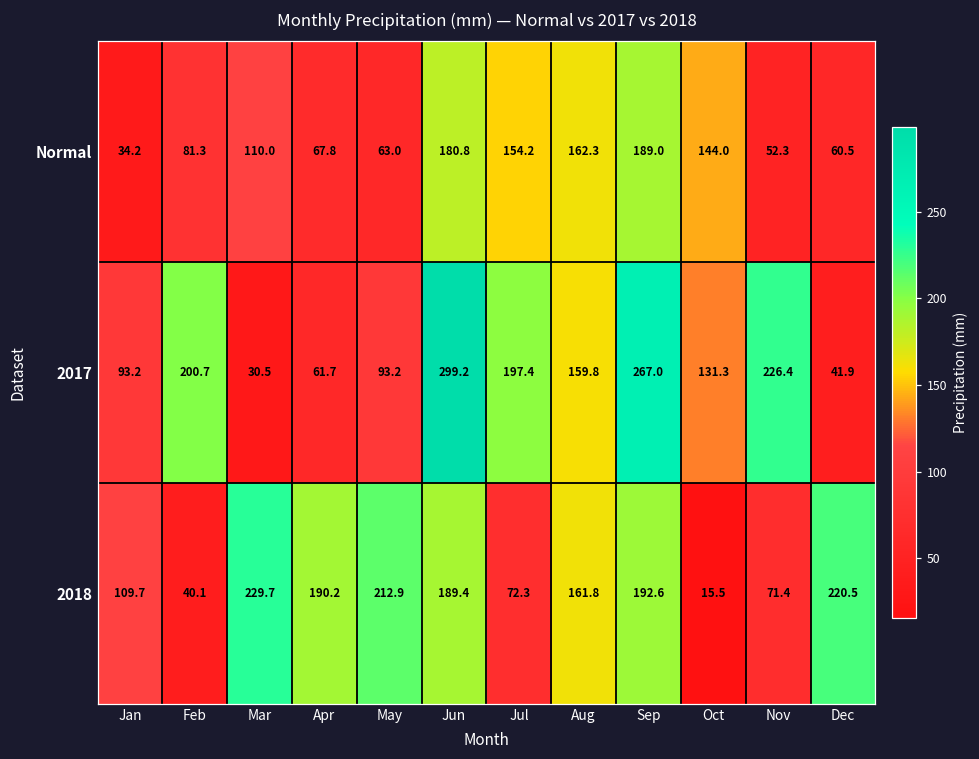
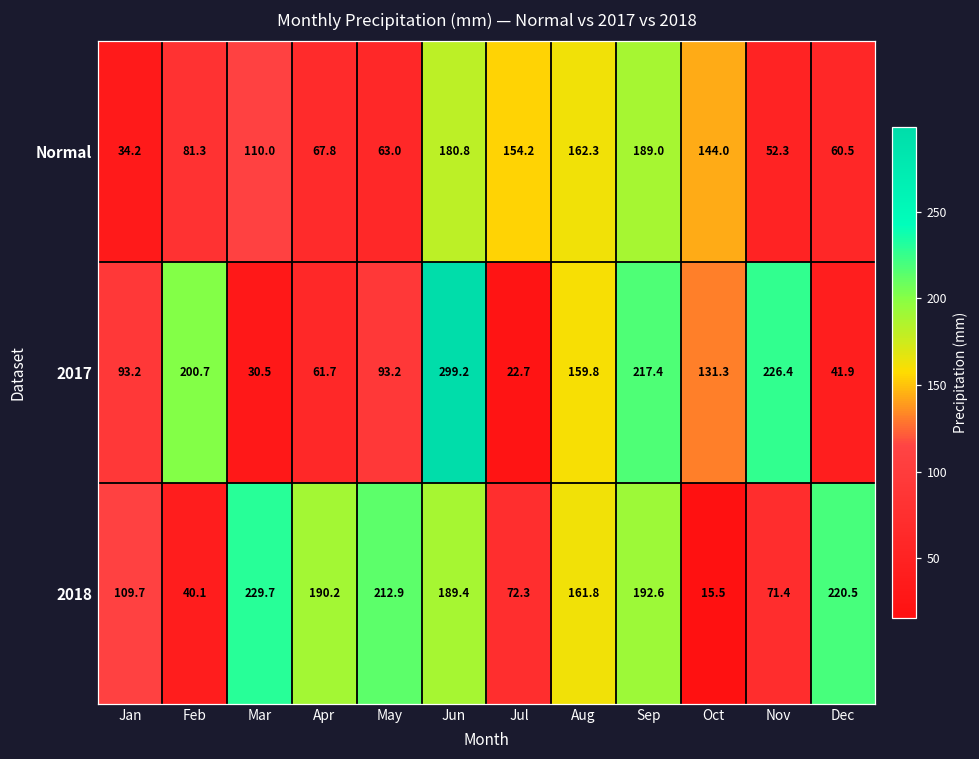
  {
    "Normal": {
      "Jan": 34.2,
      "Feb": 81.3,
      "Mar": 110.0,
      "Apr": 67.8,
      "May": 63.0,
      "Jun": 180.8,
      "Jul": 154.2,
      "Aug": 162.3,
      "Sep": 189.0,
      "Oct": 144.0,
      "Nov": 52.3,
      "Dec": 60.5
    },
    "2017": {
      "Jan": 93.2,
      "Feb": 200.7,
      "Mar": 30.5,
      "Apr": 61.7,
      "May": 93.2,
      "Jun": 299.2,
-     "Jul": 197.4,
+     "Jul": 22.7,
      "Aug": 159.8,
-     "Sep": 267.0,
+     "Sep": 217.4,
      "Oct": 131.3,
      "Nov": 226.4,
      "Dec": 41.9
    },
    "2018": {
      "Jan": 109.7,
      "Feb": 40.1,
      "Mar": 229.7,
      "Apr": 190.2,
      "May": 212.9,
      "Jun": 189.4,
      "Jul": 72.3,
      "Aug": 161.8,
      "Sep": 192.6,
      "Oct": 15.5,
      "Nov": 71.4,
      "Dec": 220.5
    }
  }
